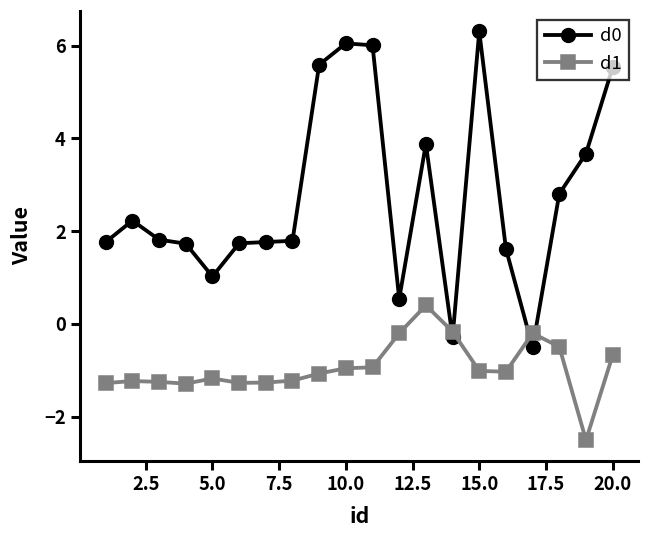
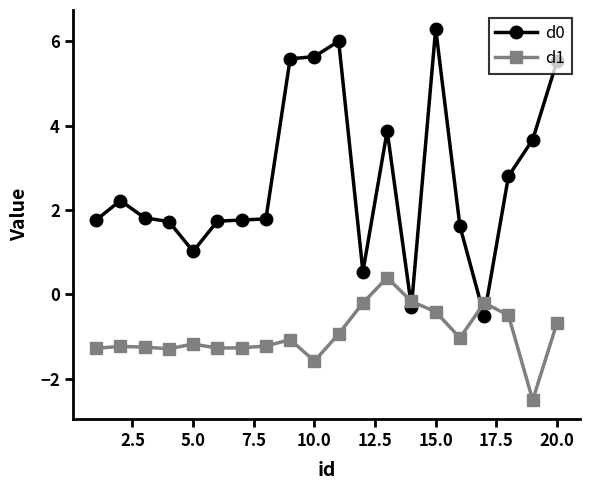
  {
    "d0": {
      "5.0": 1.0,
-     "10.0": 6.0,
+     "10.0": 5.6,
      "15.0": 6.3
    },
    "d1": {
      "5.0": -1.2,
-     "10.0": -1.0,
-     "15.0": -1.0,
+     "10.0": -1.6,
+     "15.0": -0.4,
      "20.0": -0.7
    }
  }
